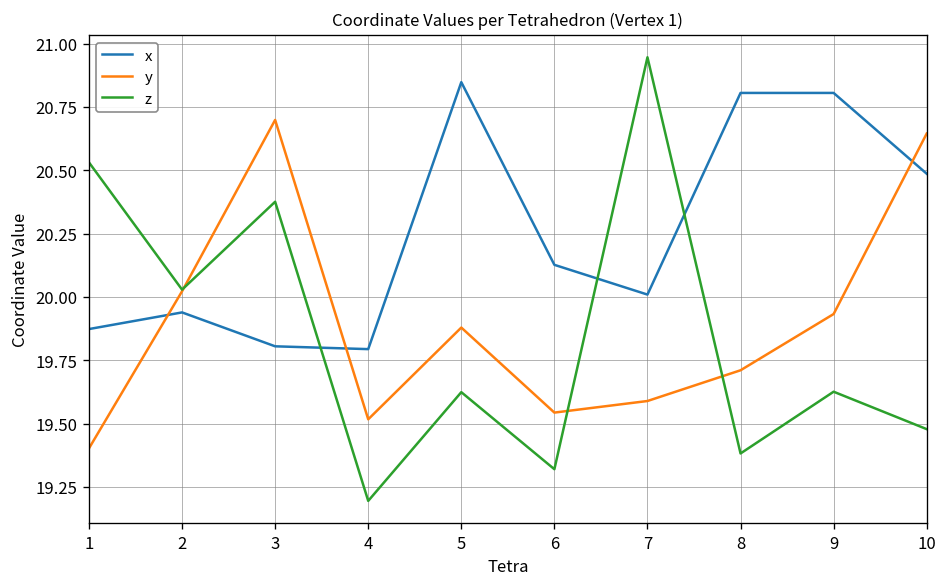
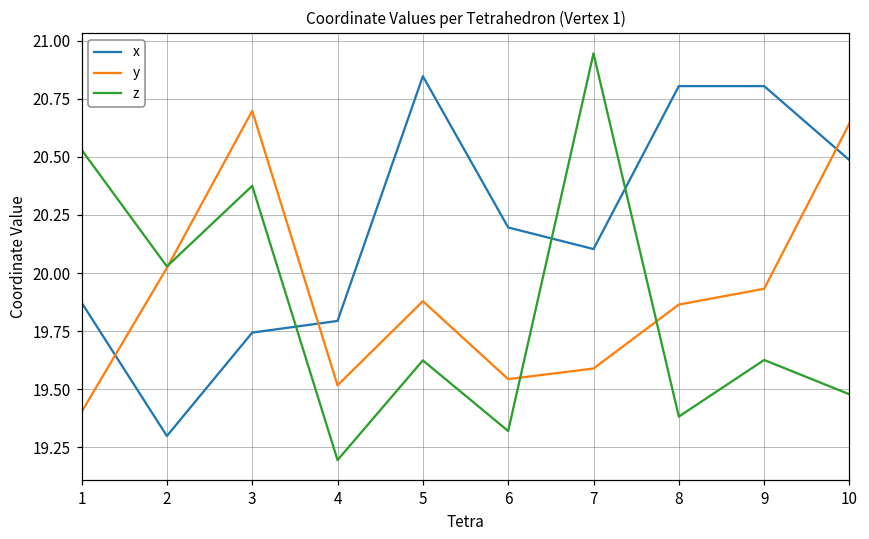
  {
    "x": {
      "1": 19.87,
-     "2": 19.94,
-     "3": 19.80,
+     "2": 19.30,
+     "3": 19.74,
      "4": 19.79,
      "5": 20.85,
-     "6": 20.13,
-     "7": 20.01,
+     "6": 20.20,
+     "7": 20.10,
      "8": 20.81,
      "9": 20.81,
      "10": 20.49
    },
    "y": {
      "1": 19.40,
      "3": 20.70,
      "4": 19.52,
      "5": 19.88,
      "6": 19.54,
      "7": 19.59,
-     "8": 19.71,
+     "8": 19.86,
      "9": 19.93,
      "10": 20.64
    },
    "z": {
      "1": 20.53,
      "3": 20.38,
      "4": 19.19,
      "5": 19.62,
      "6": 19.32,
      "7": 20.95,
      "8": 19.38,
      "9": 19.63,
      "10": 19.48
    }
  }
